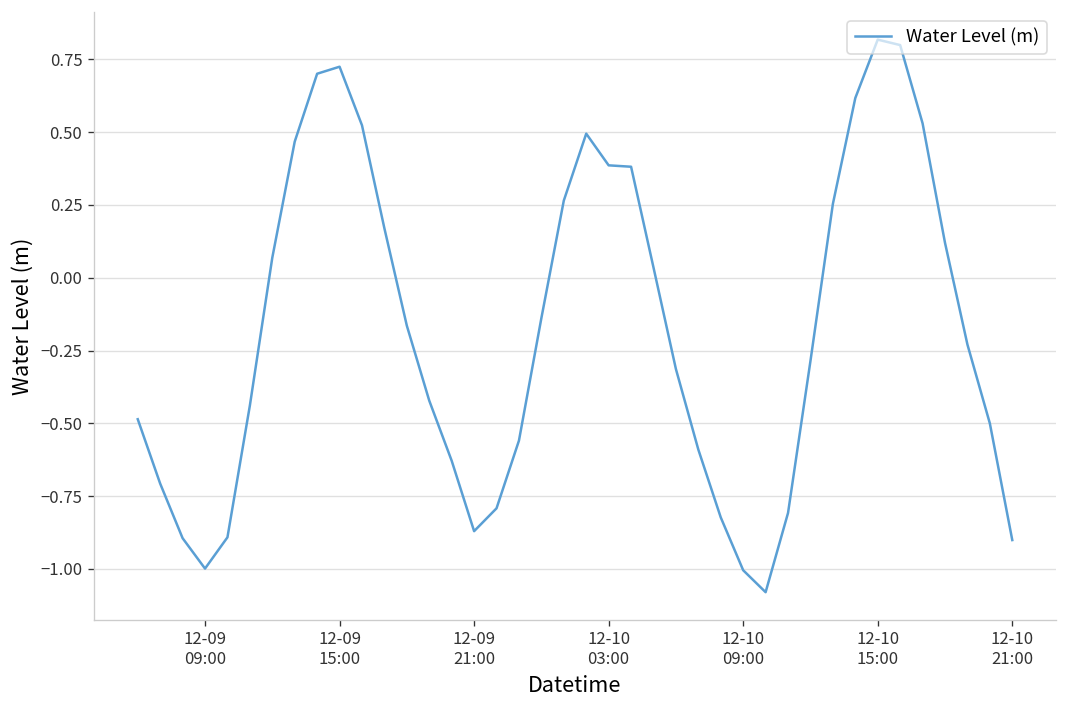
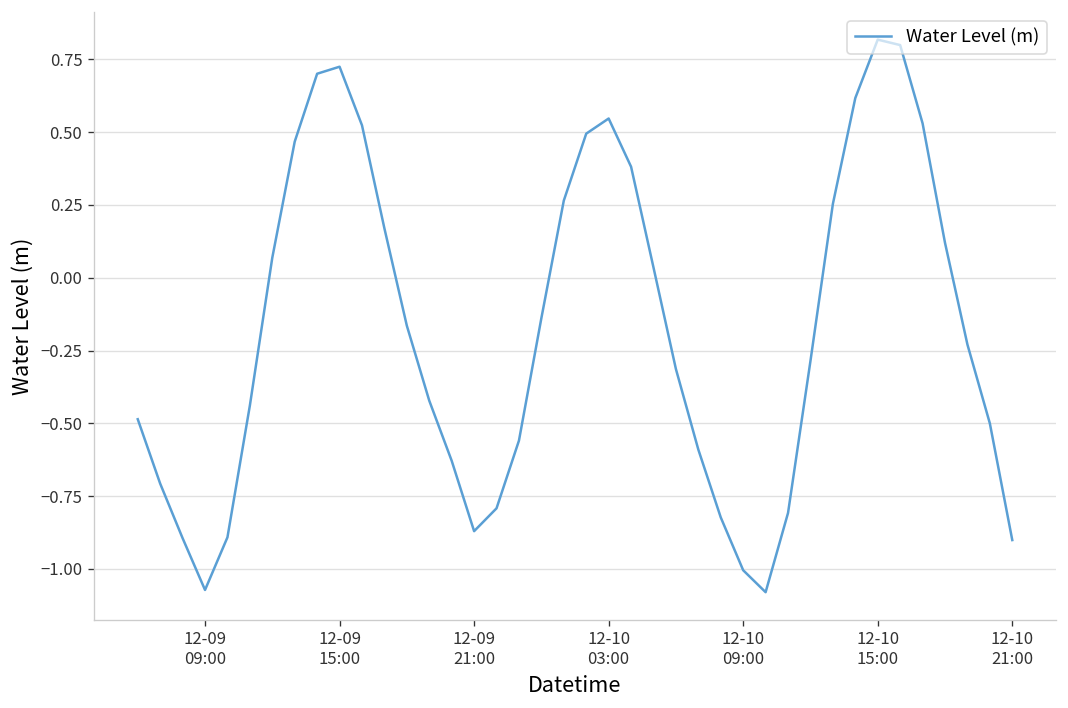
  {
-   "12-09 09:00": -1.00,
+   "12-09 09:00": -1.07,
    "12-09 15:00": 0.72,
    "12-09 21:00": -0.87,
-   "12-10 03:00": 0.39,
+   "12-10 03:00": 0.55,
    "12-10 09:00": -1.00,
    "12-10 21:00": -0.90
  }
